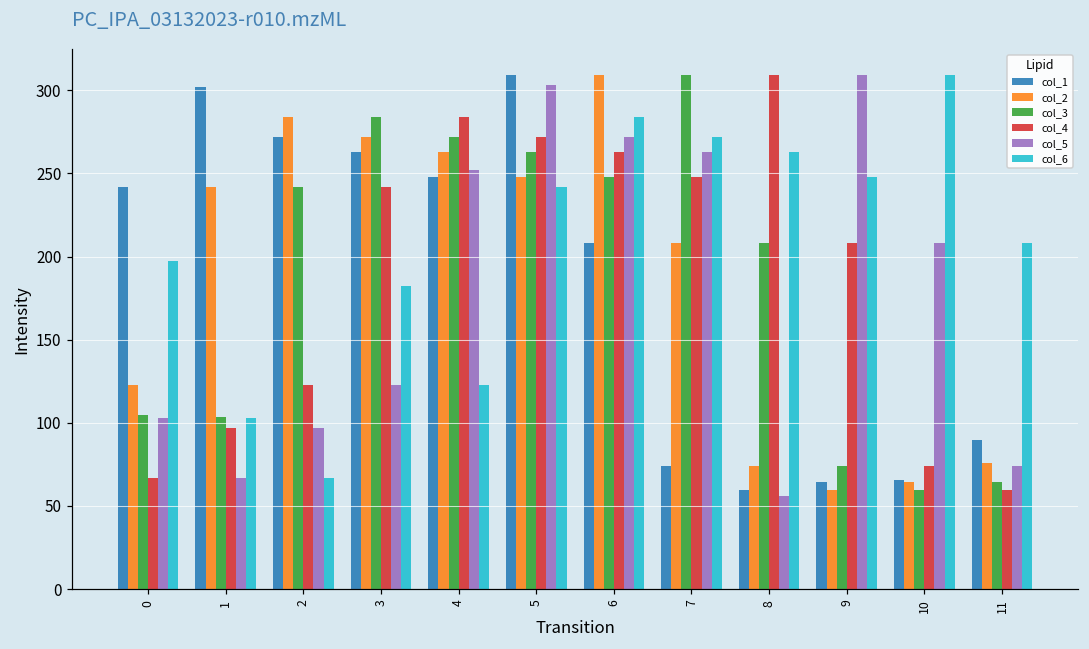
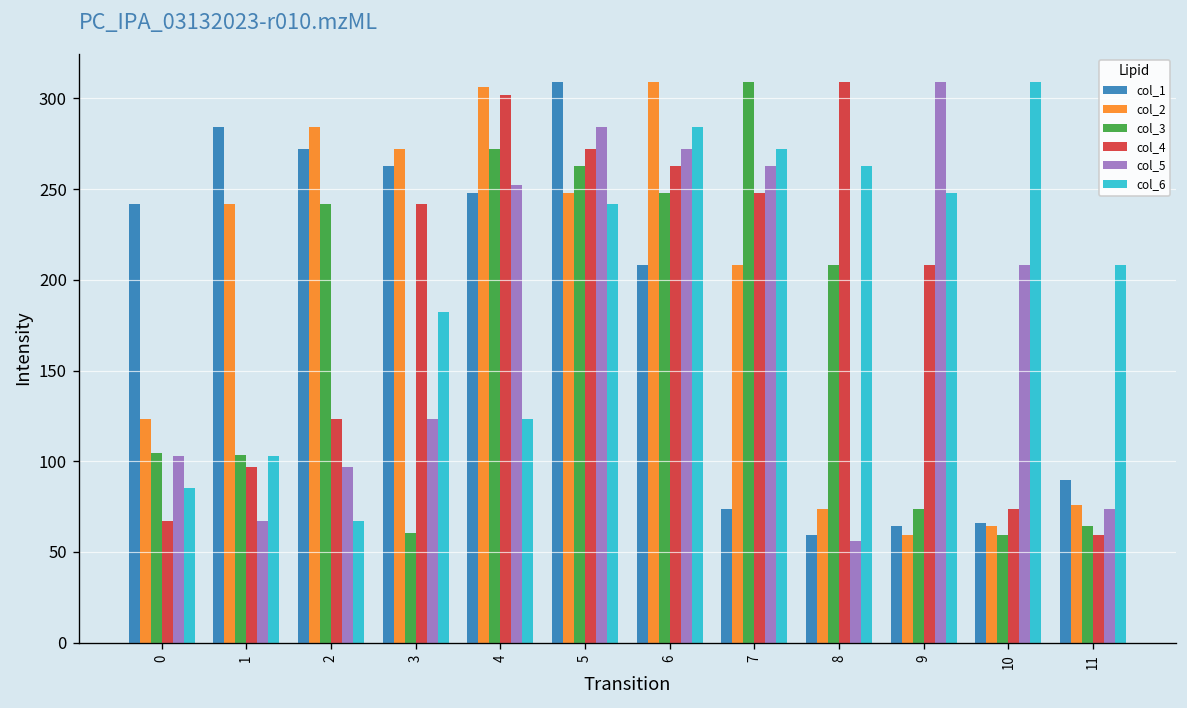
  {
    "col_1": {
      "0": 242,
-     "1": 302,
+     "1": 284,
      "2": 272,
      "3": 263,
      "4": 248,
      "5": 309,
      "6": 208,
      "7": 74,
      "8": 59,
      "9": 65,
      "10": 66,
      "11": 89
    },
    "col_2": {
      "0": 123,
      "1": 242,
      "2": 284,
      "3": 272,
-     "4": 263,
+     "4": 306,
      "5": 248,
      "6": 309,
      "7": 208,
      "8": 74,
      "9": 59,
      "10": 65,
      "11": 76
    },
    "col_3": {
      "0": 105,
      "1": 103,
      "2": 242,
-     "3": 284,
+     "3": 60,
      "4": 272,
      "5": 263,
      "6": 248,
      "7": 309,
      "8": 208,
      "9": 74,
      "10": 59,
      "11": 65
    },
    "col_4": {
      "0": 67,
      "1": 97,
      "2": 123,
      "3": 242,
-     "4": 284,
+     "4": 302,
      "5": 272,
      "6": 263,
      "7": 248,
      "8": 309,
      "9": 208,
      "10": 74,
      "11": 59
    },
    "col_5": {
      "0": 103,
      "1": 67,
      "2": 97,
      "3": 123,
      "4": 252,
-     "5": 303,
+     "5": 284,
      "6": 272,
      "7": 263,
      "8": 56,
      "9": 309,
      "10": 208,
      "11": 74
    },
    "col_6": {
-     "0": 197,
+     "0": 85,
      "1": 103,
      "2": 67,
      "3": 183,
      "4": 123,
      "5": 242,
      "6": 284,
      "7": 272,
      "8": 263,
      "9": 248,
      "10": 309,
      "11": 208
    }
  }
